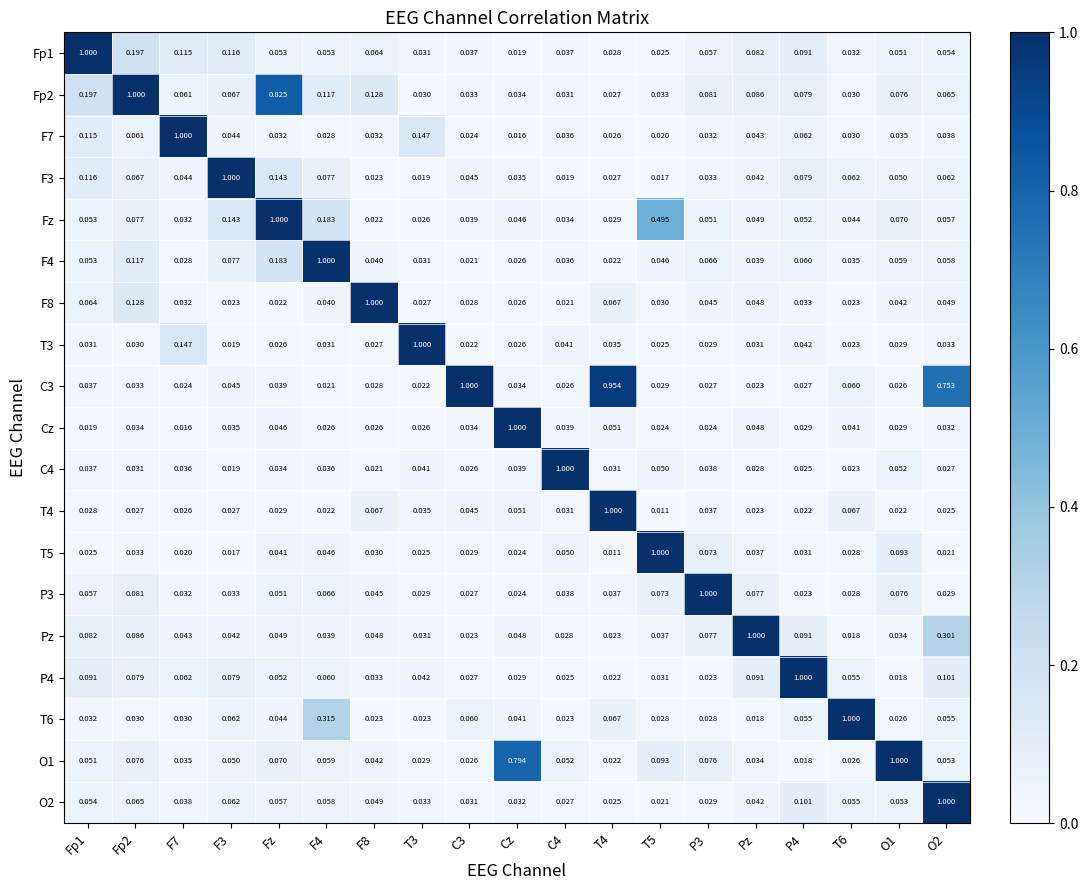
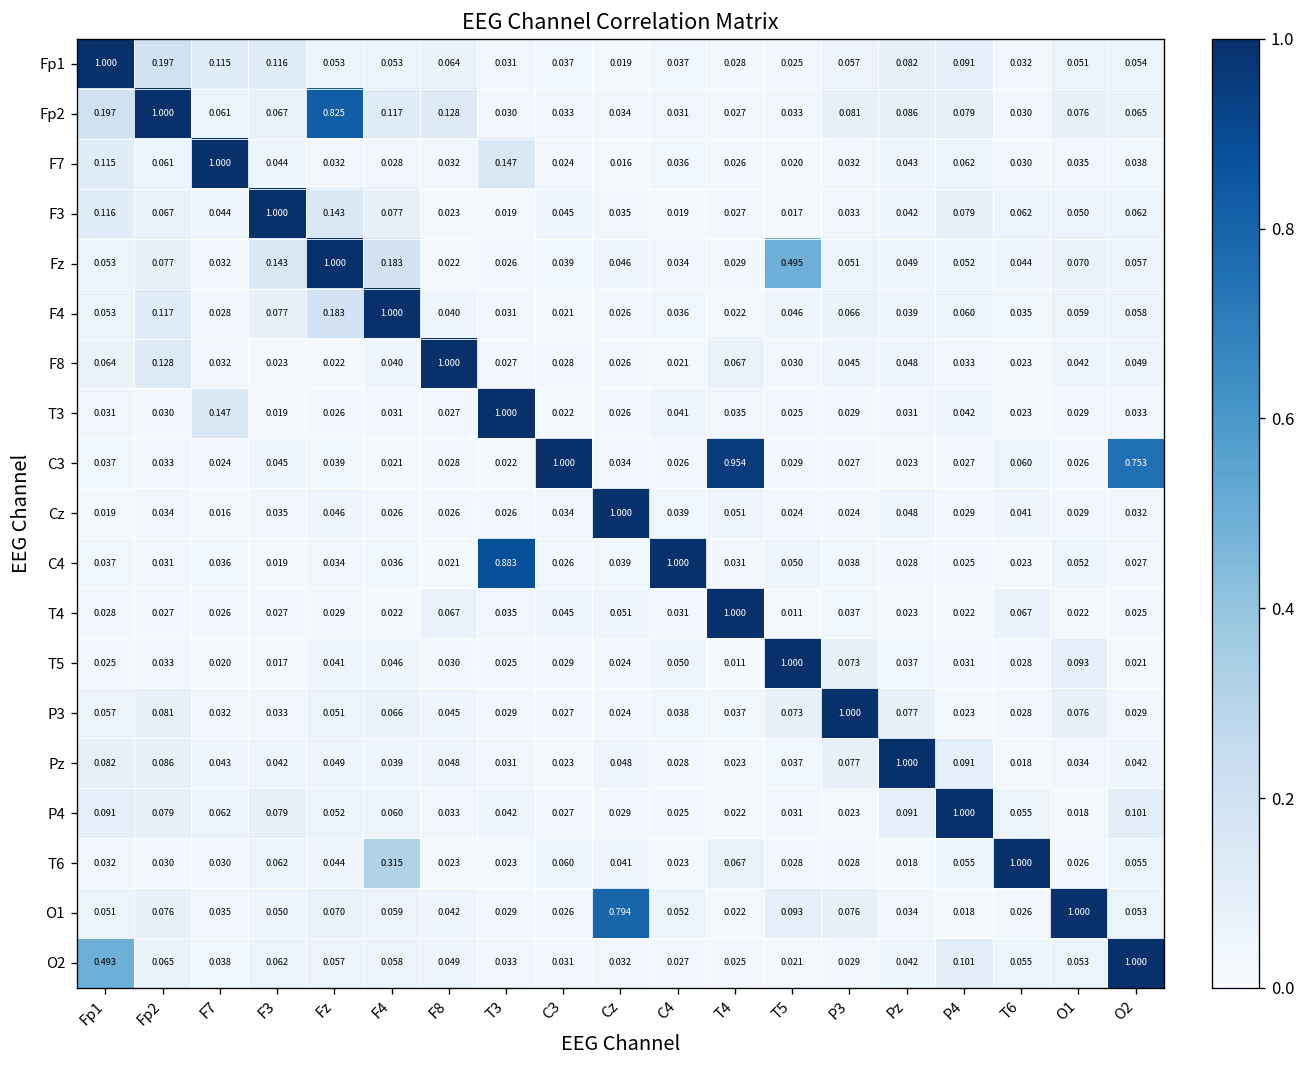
  {
    "C4": {
      "Fp1": 0.037,
      "Fp2": 0.031,
      "F7": 0.036,
      "F3": 0.019,
      "Fz": 0.034,
      "F4": 0.036,
      "F8": 0.021,
-     "T3": 0.041,
+     "T3": 0.883,
      "C3": 0.026,
      "Cz": 0.039,
      "C4": 1.000,
      "T4": 0.031,
      "T5": 0.050,
      "P3": 0.038,
      "Pz": 0.028,
      "P4": 0.025,
      "T6": 0.023,
      "O1": 0.052,
      "O2": 0.027
    },
    "Pz": {
      "Fp1": 0.082,
      "Fp2": 0.086,
      "F7": 0.043,
      "F3": 0.042,
      "Fz": 0.049,
      "F4": 0.039,
      "F8": 0.048,
      "T3": 0.031,
      "C3": 0.023,
      "Cz": 0.048,
      "C4": 0.028,
      "T4": 0.023,
      "T5": 0.037,
      "P3": 0.077,
      "Pz": 1.000,
      "P4": 0.091,
      "T6": 0.018,
      "O1": 0.034,
-     "O2": 0.301
+     "O2": 0.042
    },
    "O2": {
-     "Fp1": 0.054,
+     "Fp1": 0.493,
      "Fp2": 0.065,
      "F7": 0.038,
      "F3": 0.062,
      "Fz": 0.057,
      "F4": 0.058,
      "F8": 0.049,
      "T3": 0.033,
      "C3": 0.031,
      "Cz": 0.032,
      "C4": 0.027,
      "T4": 0.025,
      "T5": 0.021,
      "P3": 0.029,
      "Pz": 0.042,
      "P4": 0.101,
      "T6": 0.055,
      "O1": 0.053,
      "O2": 1.000
    }
  }
